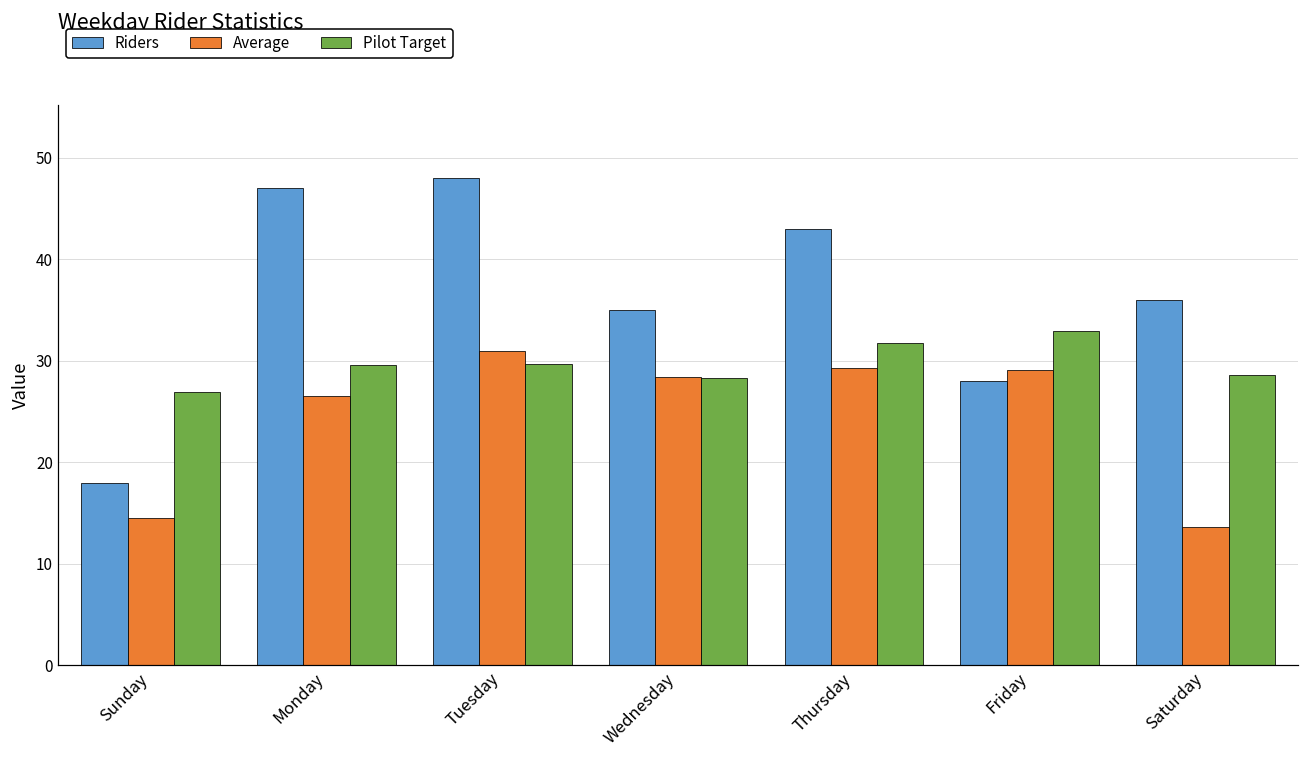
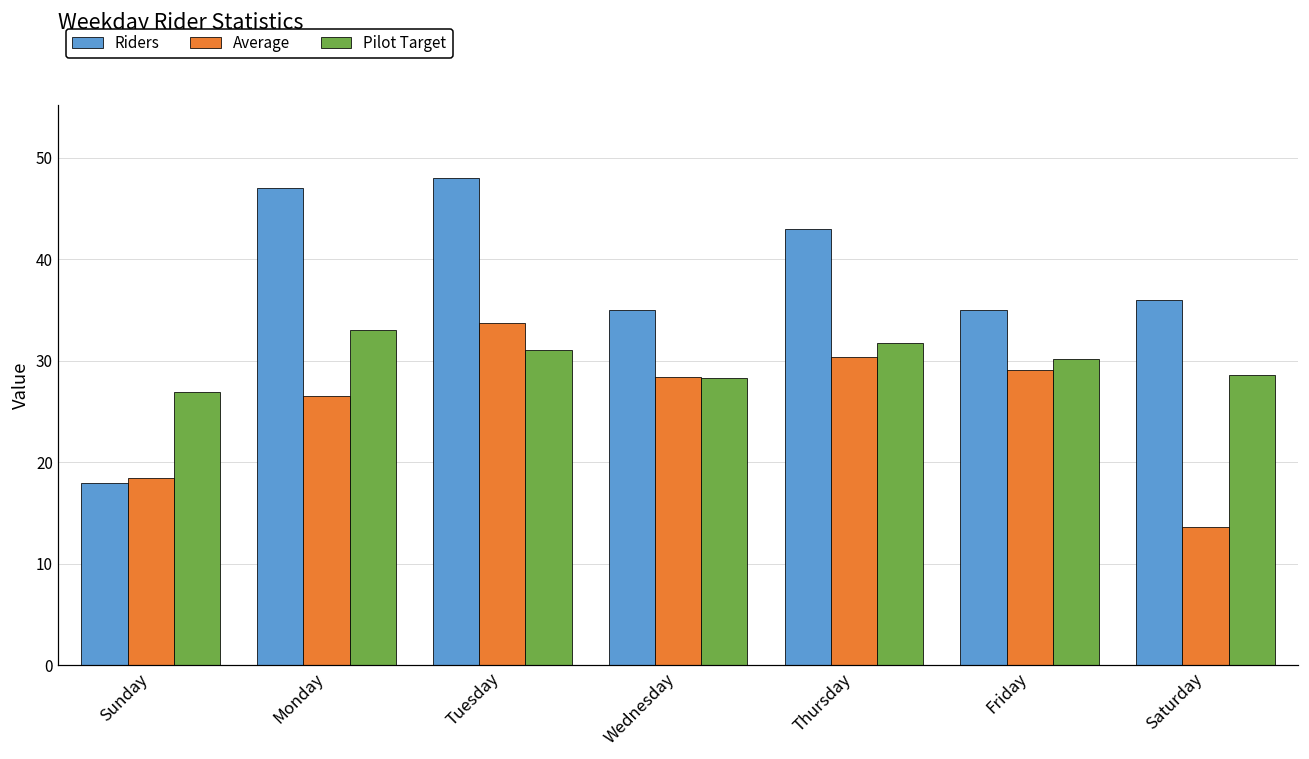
  {
    "Riders": {
      "Sunday": 18,
      "Monday": 47,
      "Tuesday": 48,
      "Wednesday": 35,
      "Thursday": 43,
-     "Friday": 28,
+     "Friday": 35,
      "Saturday": 36
    },
    "Average": {
-     "Sunday": 15,
+     "Sunday": 18,
      "Monday": 27,
-     "Tuesday": 31,
+     "Tuesday": 34,
      "Wednesday": 28,
-     "Thursday": 29,
+     "Thursday": 30,
      "Friday": 29,
      "Saturday": 14
    },
    "Pilot Target": {
      "Sunday": 27,
-     "Monday": 30,
-     "Tuesday": 30,
+     "Monday": 33,
+     "Tuesday": 31,
      "Wednesday": 28,
      "Thursday": 32,
-     "Friday": 33,
+     "Friday": 30,
      "Saturday": 29
    }
  }
